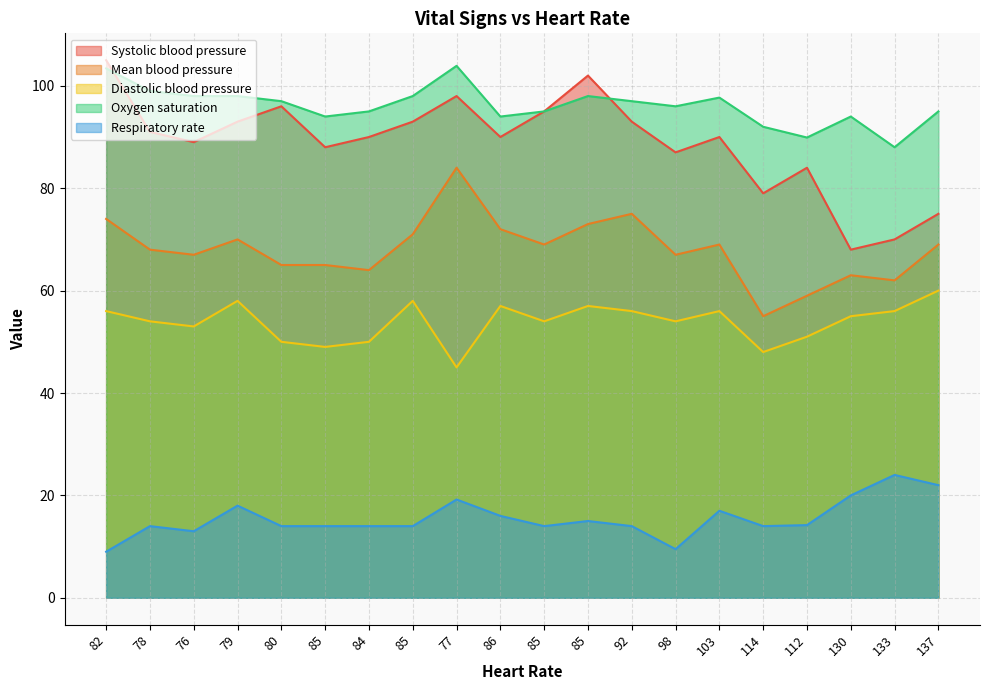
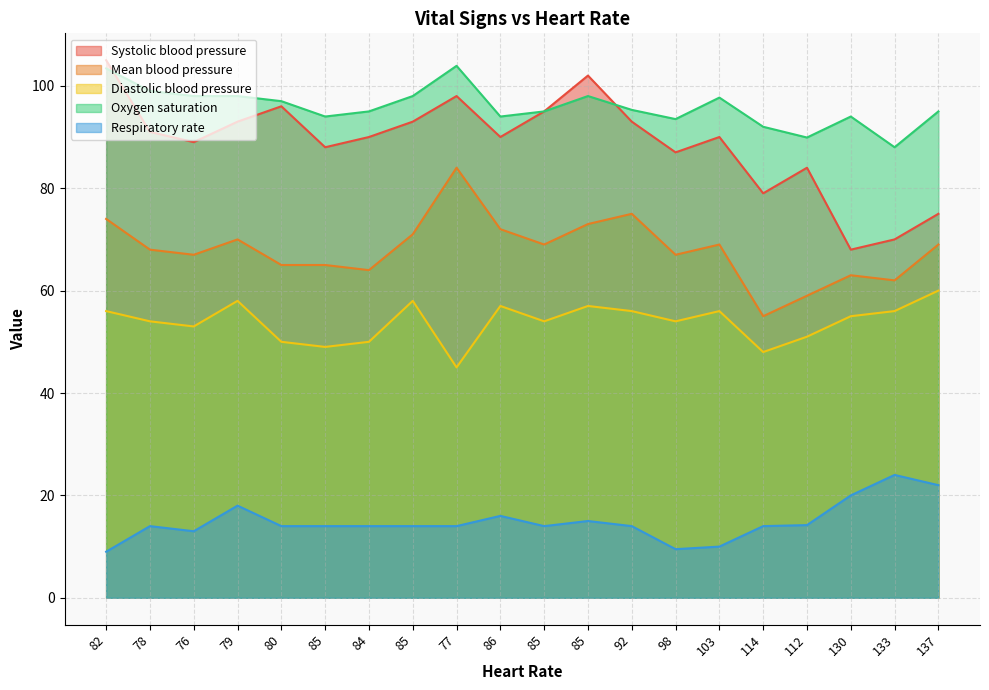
  {
    "Oxygen saturation": {
      "80": 97,
      "84": 95,
      "77": 104,
      "86": 94,
-     "92": 97,
-     "98": 96,
+     "92": 95,
+     "98": 94,
      "103": 98,
      "114": 92,
      "112": 90,
      "130": 94,
      "133": 88,
      "137": 95
    },
    "Respiratory rate": {
      "82": 9,
      "78": 14,
      "76": 13,
      "79": 18,
      "80": 14,
      "84": 14,
-     "77": 19,
+     "77": 14,
      "86": 16,
      "92": 14,
      "98": 10,
-     "103": 17,
+     "103": 10,
      "114": 14,
      "112": 14,
      "130": 20,
      "133": 24,
      "137": 22
    }
  }
